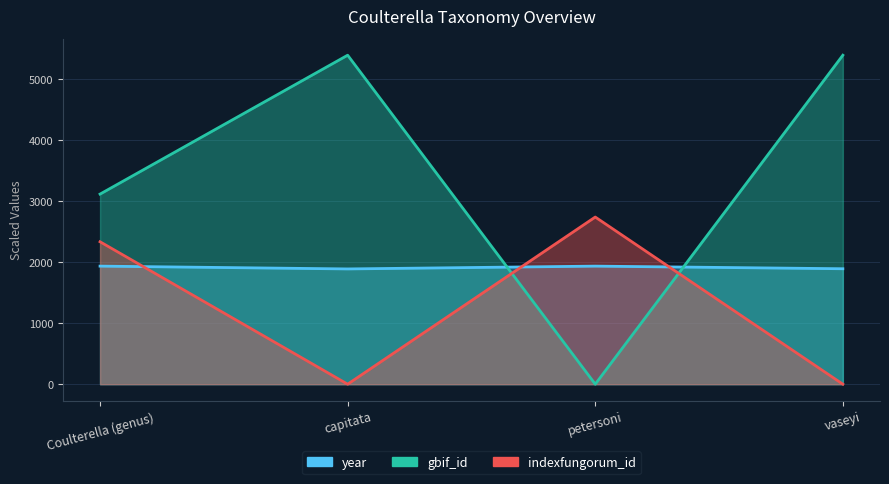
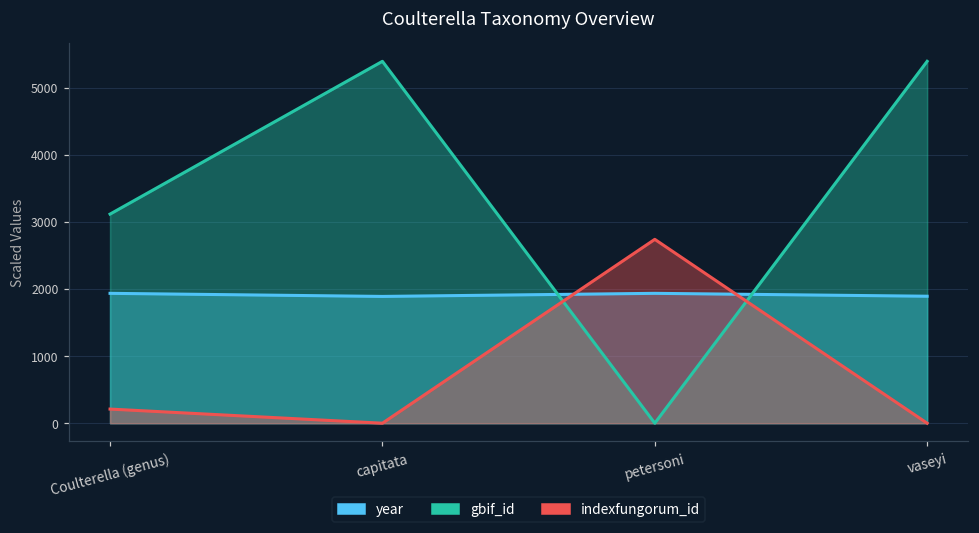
  {
    "indexfungorum_id": {
-     "Coulterella (genus)": 2300,
+     "Coulterella (genus)": 200,
      "capitata": 0,
      "petersoni": 2700,
      "vaseyi": 0
    }
  }
